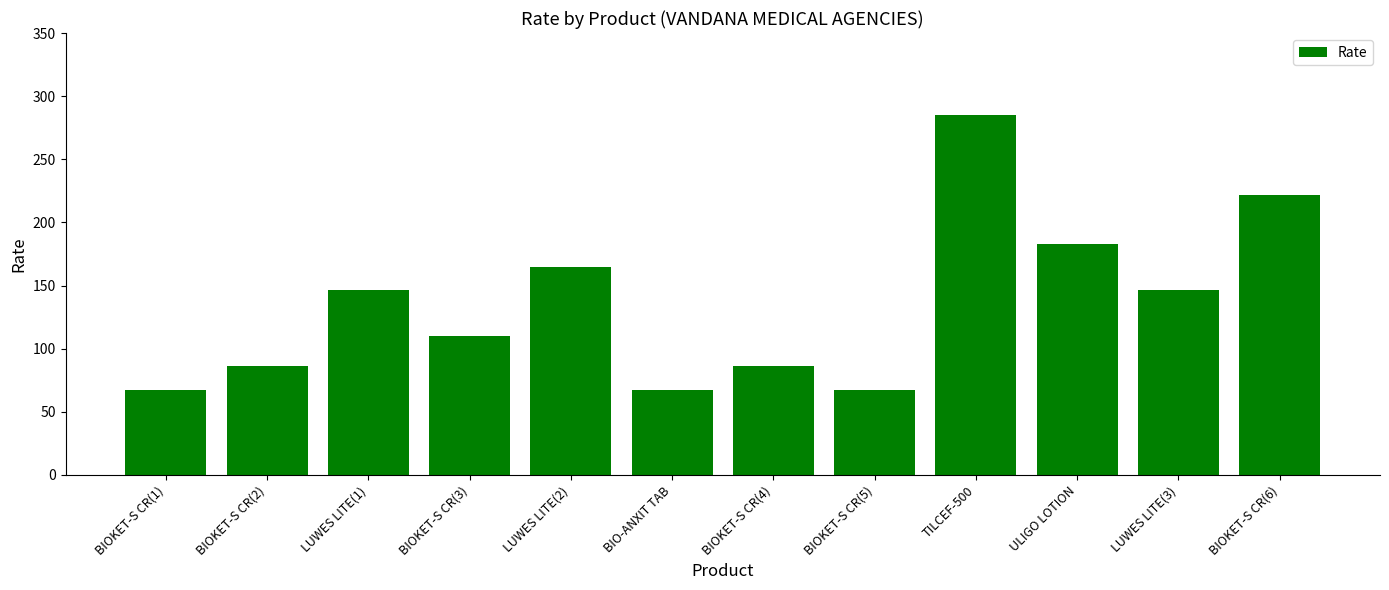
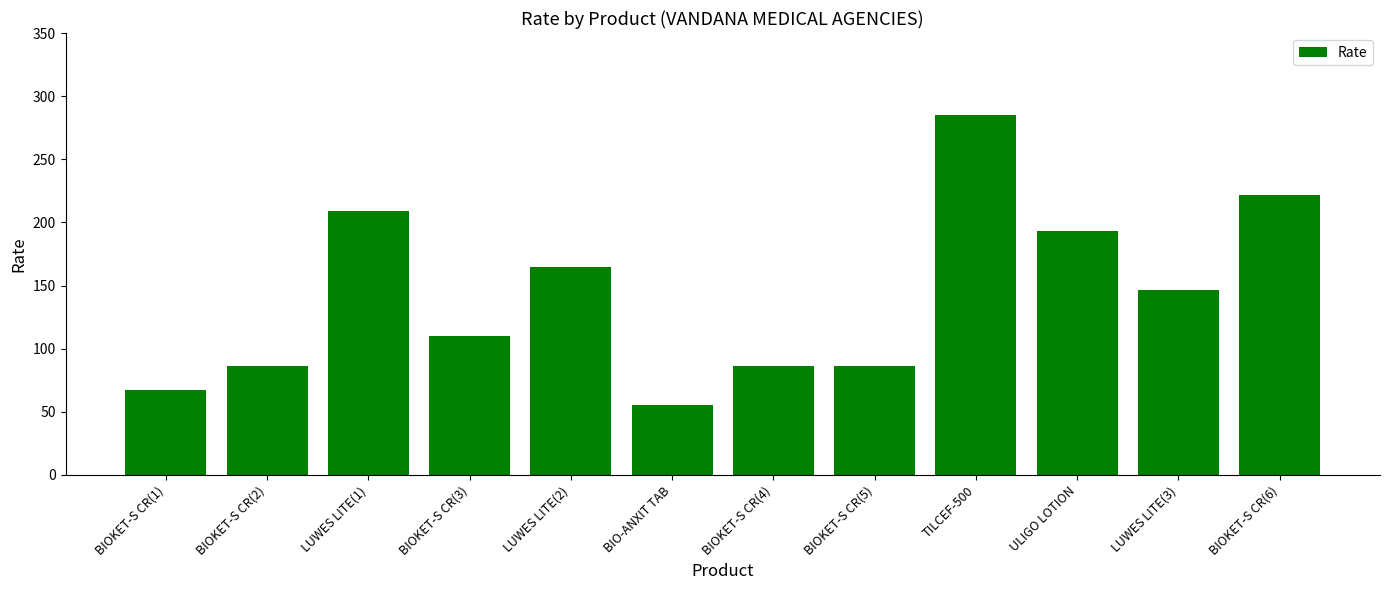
  {
    "BIOKET-S CR(1)": 68,
    "BIOKET-S CR(2)": 86,
-   "LUWES LITE(1)": 146,
+   "LUWES LITE(1)": 209,
    "BIOKET-S CR(3)": 110,
    "LUWES LITE(2)": 165,
-   "BIO-ANXIT TAB": 67,
+   "BIO-ANXIT TAB": 56,
    "BIOKET-S CR(4)": 86,
-   "BIOKET-S CR(5)": 67,
+   "BIOKET-S CR(5)": 86,
    "TILCEF-500": 285,
-   "ULIGO LOTION": 183,
+   "ULIGO LOTION": 193,
    "LUWES LITE(3)": 146,
    "BIOKET-S CR(6)": 222
  }
